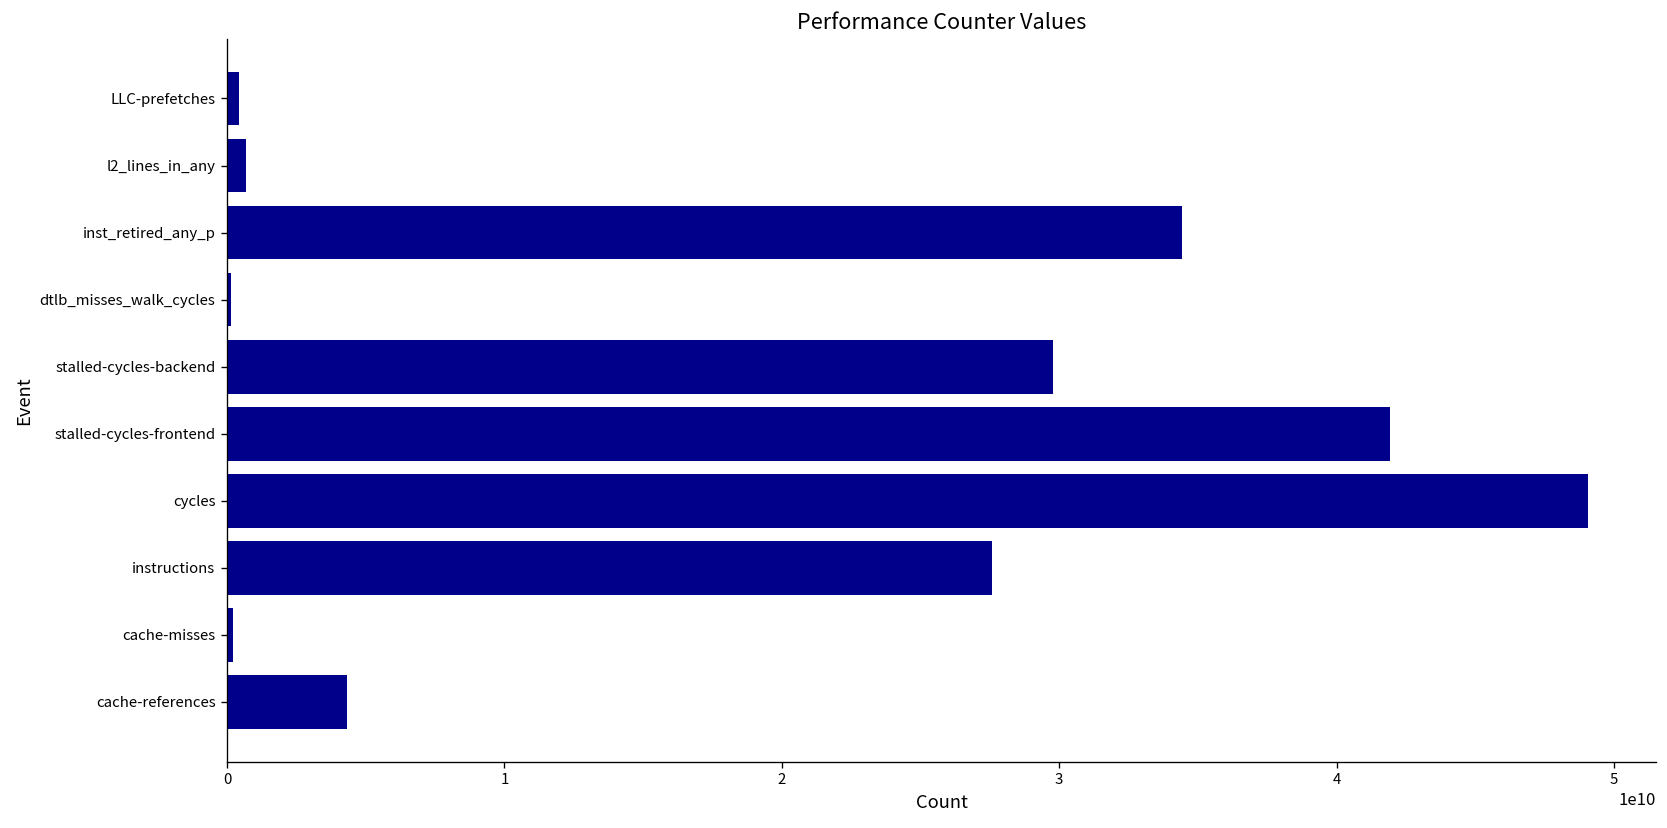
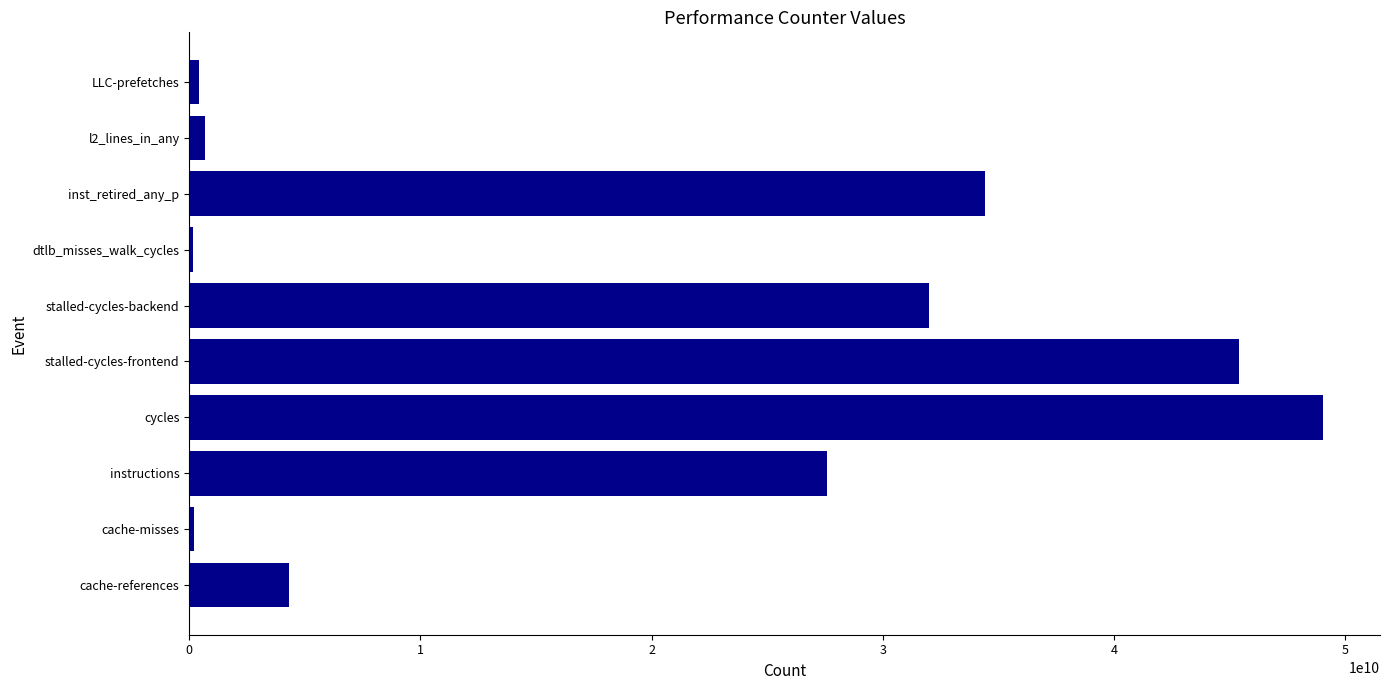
  {
    "LLC-prefetches": 400000000,
    "l2_lines_in_any": 700000000,
    "inst_retired_any_p": 34400000000,
    "dtlb_misses_walk_cycles": 100000000,
-   "stalled-cycles-backend": 29800000000,
-   "stalled-cycles-frontend": 41900000000,
+   "stalled-cycles-backend": 32000000000,
+   "stalled-cycles-frontend": 45400000000,
    "cycles": 49100000000,
    "instructions": 27600000000,
    "cache-misses": 200000000,
    "cache-references": 4300000000
  }
